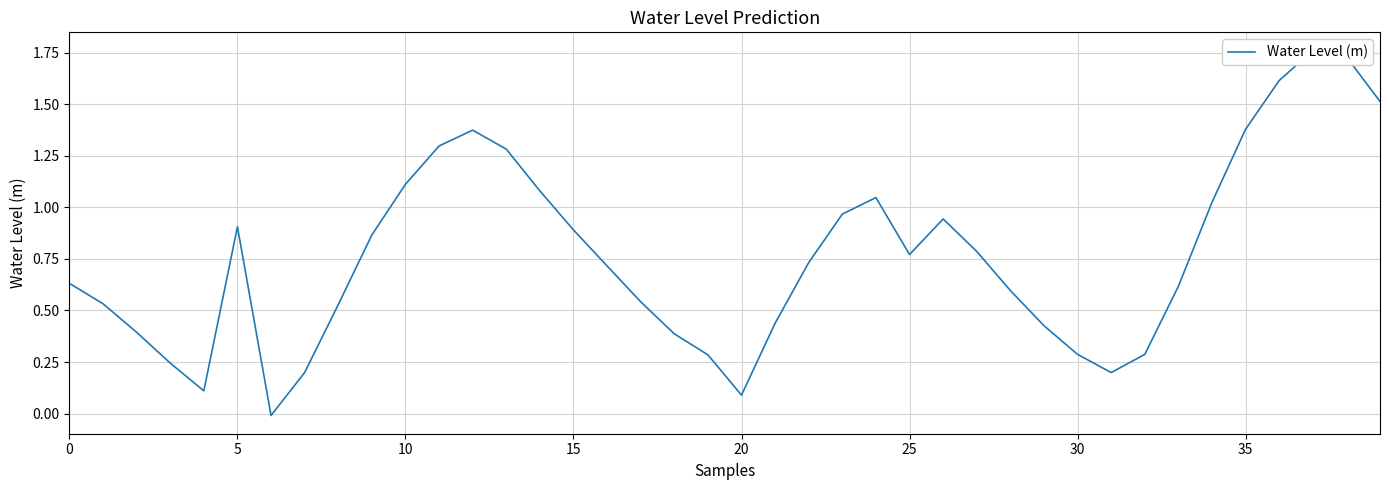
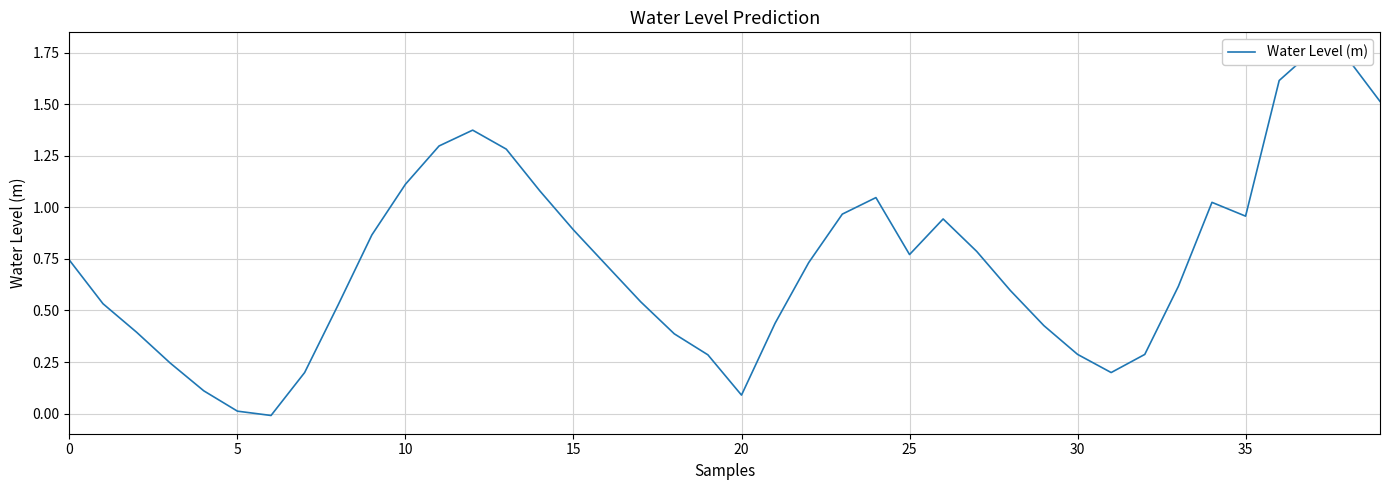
  {
-   "0": 0.63,
-   "5": 0.91,
+   "0": 0.74,
+   "5": 0.01,
    "10": 1.11,
    "15": 0.89,
    "20": 0.09,
    "25": 0.77,
    "30": 0.29,
-   "35": 1.38
+   "35": 0.96
  }
